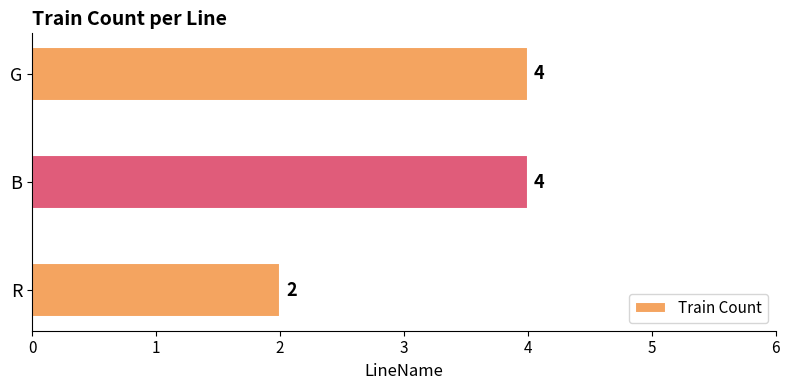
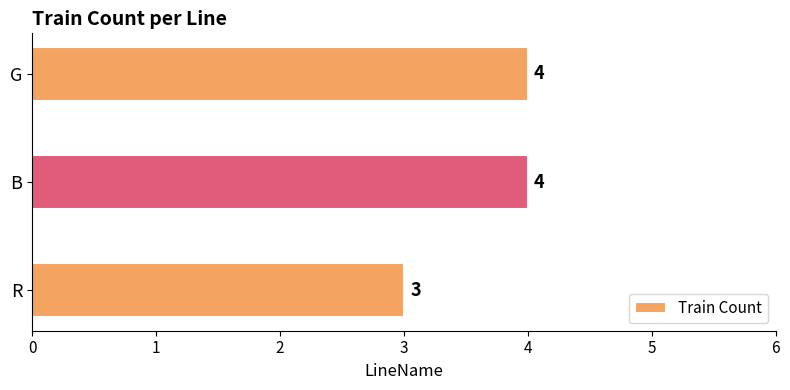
  {
    "G": 4,
    "B": 4,
-   "R": 2
+   "R": 3
  }
